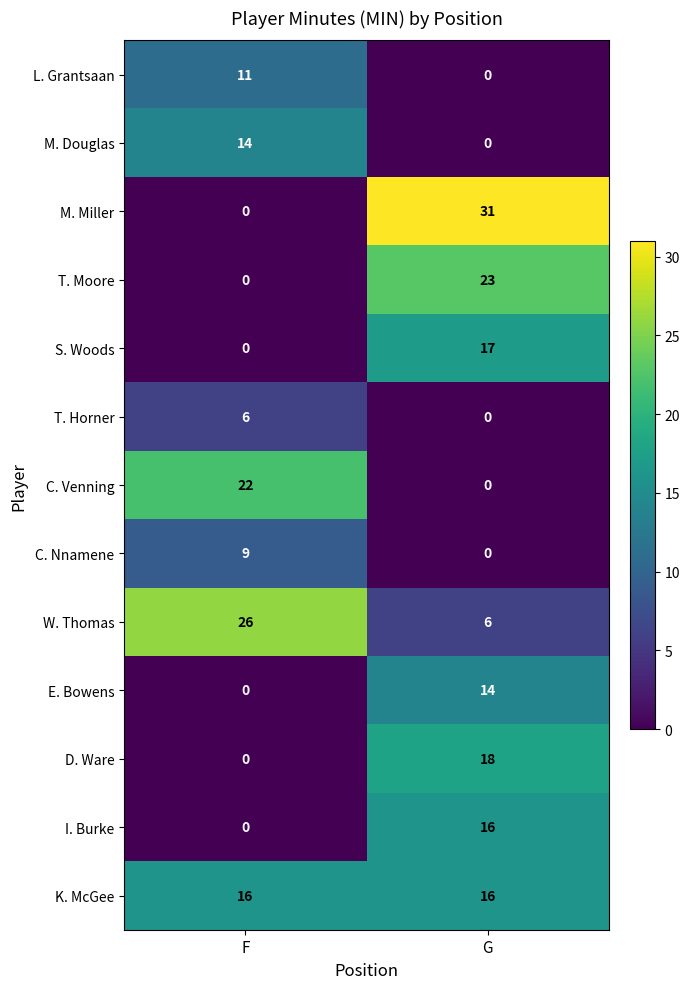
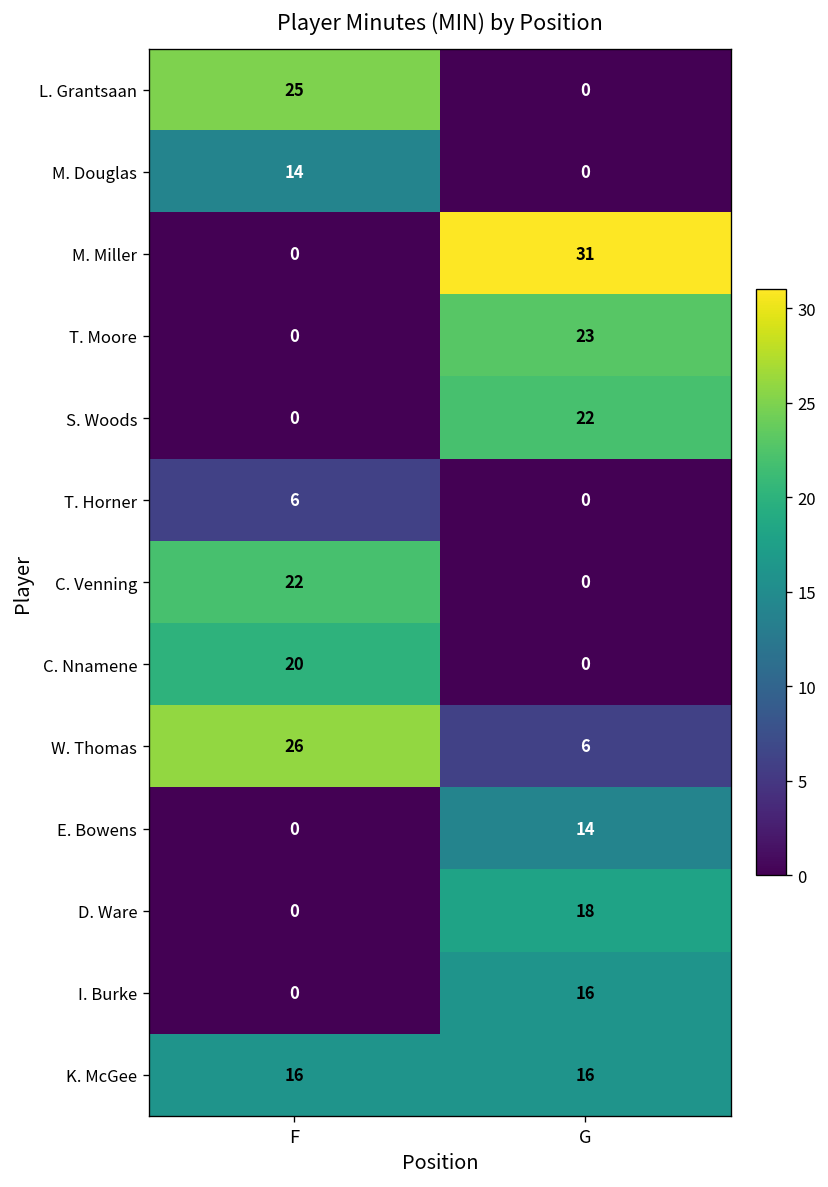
  {
    "L. Grantsaan": {
-     "F": 11,
+     "F": 25,
      "G": 0
    },
    "M. Douglas": {
      "F": 14,
      "G": 0
    },
    "M. Miller": {
      "F": 0,
      "G": 31
    },
    "T. Moore": {
      "F": 0,
      "G": 23
    },
    "S. Woods": {
      "F": 0,
-     "G": 17
+     "G": 22
    },
    "T. Horner": {
      "F": 6,
      "G": 0
    },
    "C. Venning": {
      "F": 22,
      "G": 0
    },
    "C. Nnamene": {
-     "F": 9,
+     "F": 20,
      "G": 0
    },
    "W. Thomas": {
      "F": 26,
      "G": 6
    },
    "E. Bowens": {
      "F": 0,
      "G": 14
    },
    "D. Ware": {
      "F": 0,
      "G": 18
    },
    "I. Burke": {
      "F": 0,
      "G": 16
    },
    "K. McGee": {
      "F": 16,
      "G": 16
    }
  }
